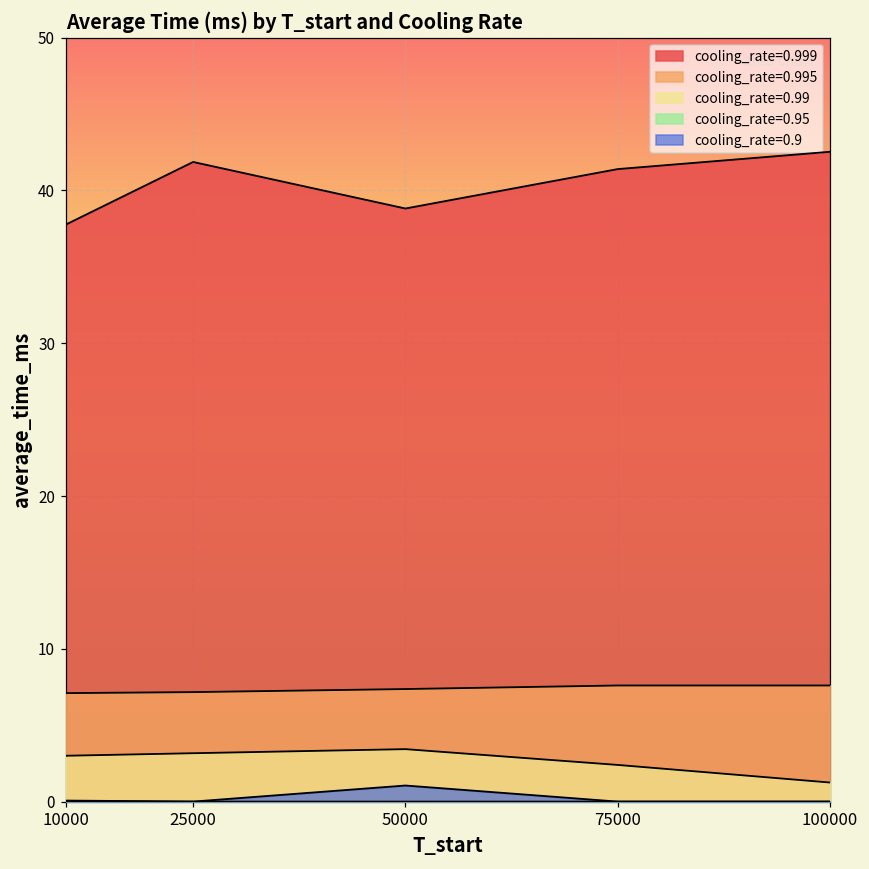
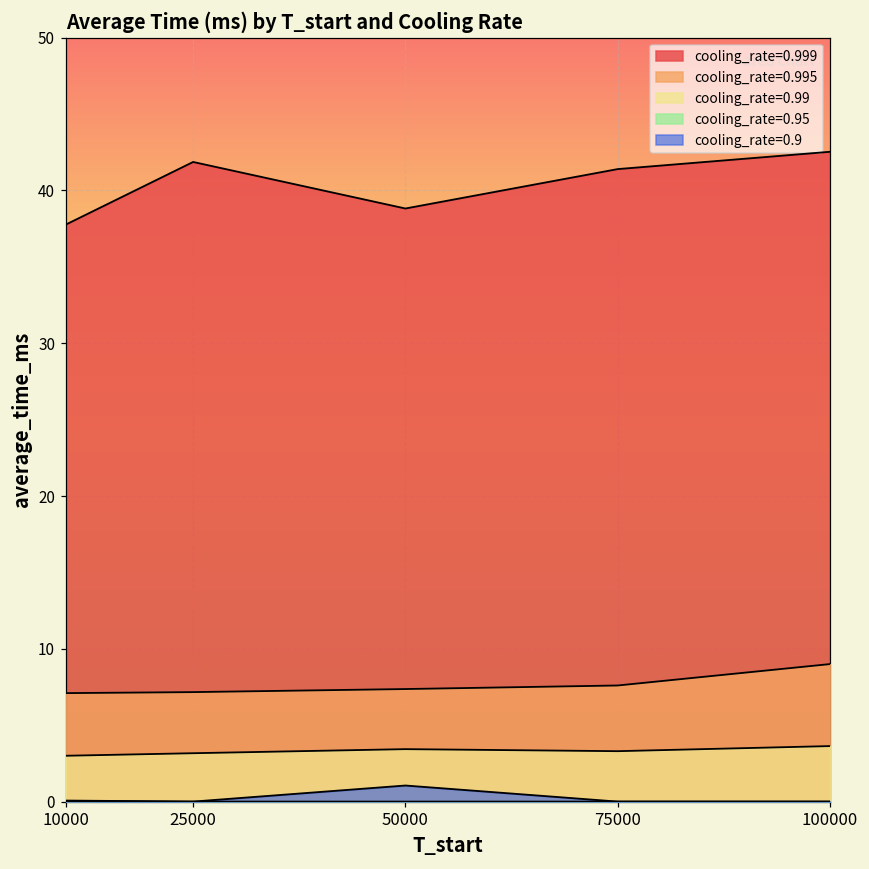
  {
    "cooling_rate=0.999": {
      "10000": 37.8,
      "25000": 41.9,
      "50000": 38.8,
      "75000": 41.4,
      "100000": 42.5
    },
    "cooling_rate=0.995": {
      "10000": 7.1,
      "25000": 7.2,
      "50000": 7.4,
      "75000": 7.6,
-     "100000": 7.6
+     "100000": 9.0
    },
    "cooling_rate=0.99": {
      "10000": 3.0,
      "25000": 3.2,
      "50000": 3.4,
-     "75000": 2.4,
-     "100000": 1.2
+     "75000": 3.3,
+     "100000": 3.6
    },
    "cooling_rate=0.95": {
      "50000": 0.0
    },
    "cooling_rate=0.9": {
      "50000": 1.1
    }
  }
